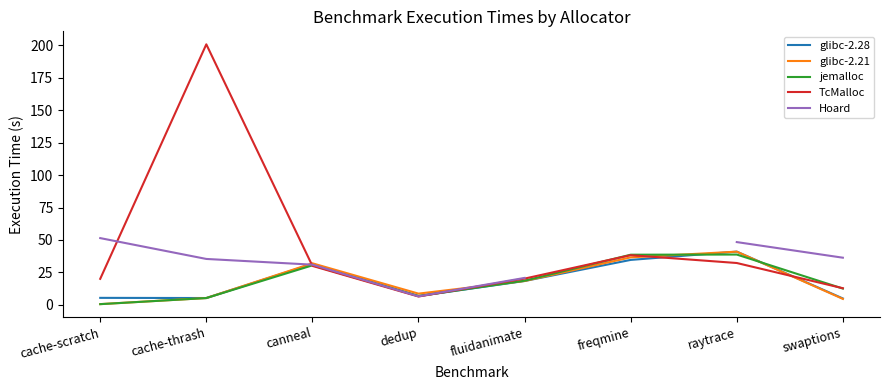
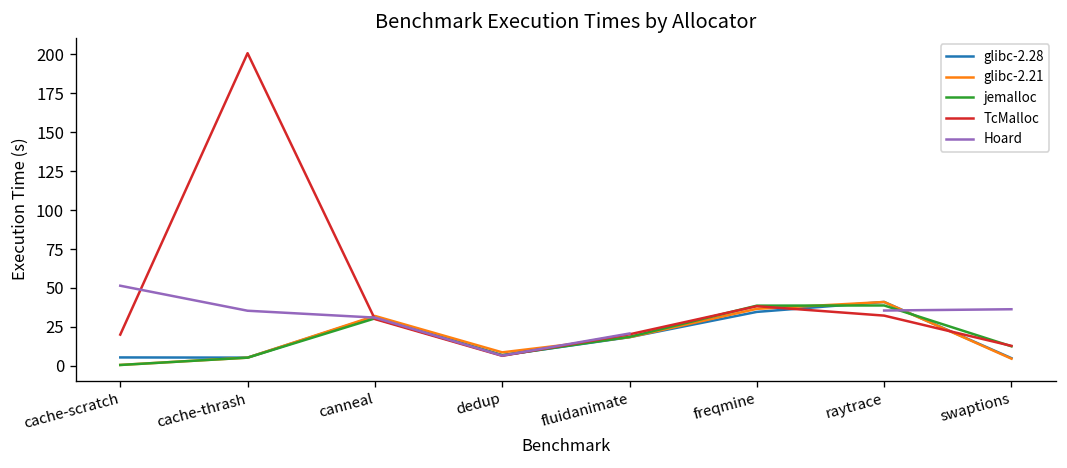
  {
    "glibc-2.28": {
      "cache-scratch": 5
    },
    "jemalloc": {
      "raytrace": 39
    },
    "TcMalloc": {
      "cache-scratch": 20,
      "cache-thrash": 201,
      "raytrace": 32
    },
    "Hoard": {
      "cache-scratch": 51,
      "cache-thrash": 35,
-     "raytrace": 48,
+     "raytrace": 36,
      "swaptions": 36
    }
  }
